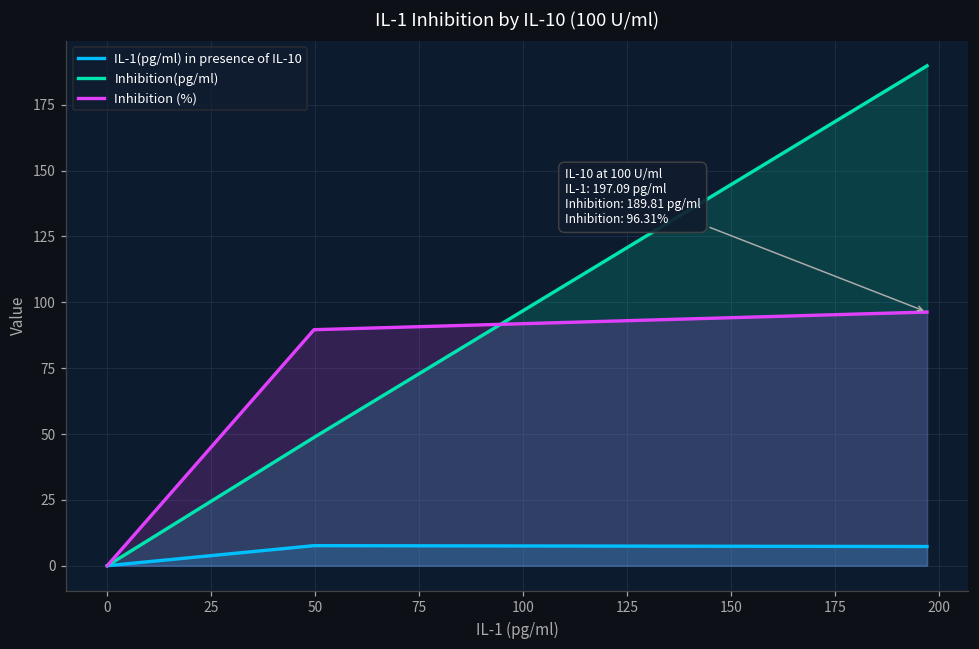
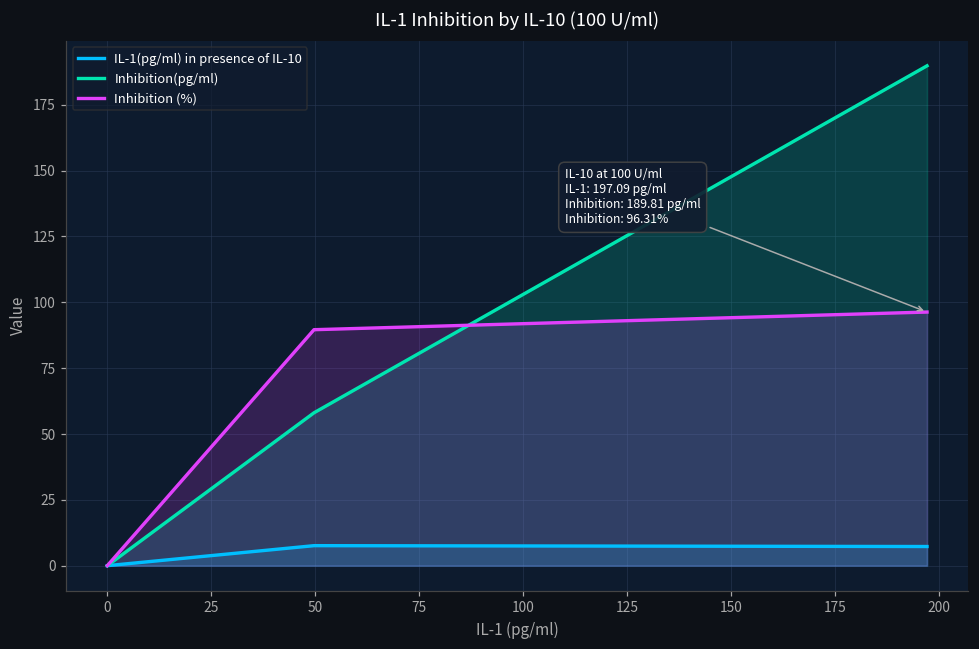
  {
    "IL-1(pg/ml) in presence of IL-10": {
      "50": 8
    },
    "Inhibition(pg/ml)": {
-     "50": 49
+     "50": 58
    },
    "Inhibition (%)": {
      "50": 90
    }
  }
